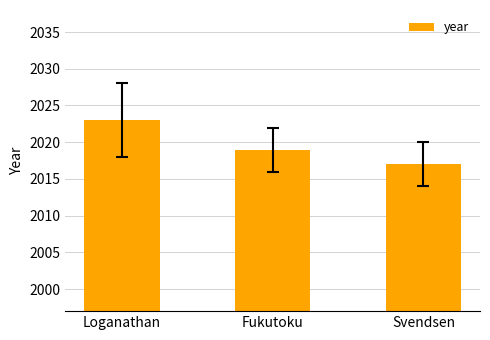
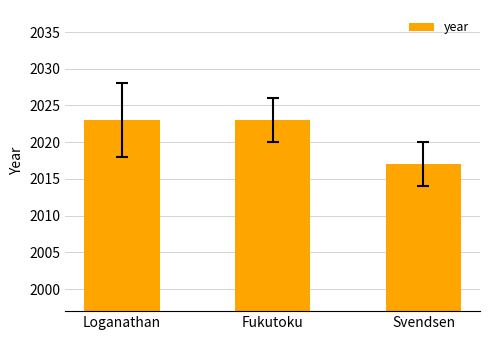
  {
    "year": {
      "Loganathan": 2023,
-     "Fukutoku": 2019,
+     "Fukutoku": 2023,
      "Svendsen": 2017
    }
  }
